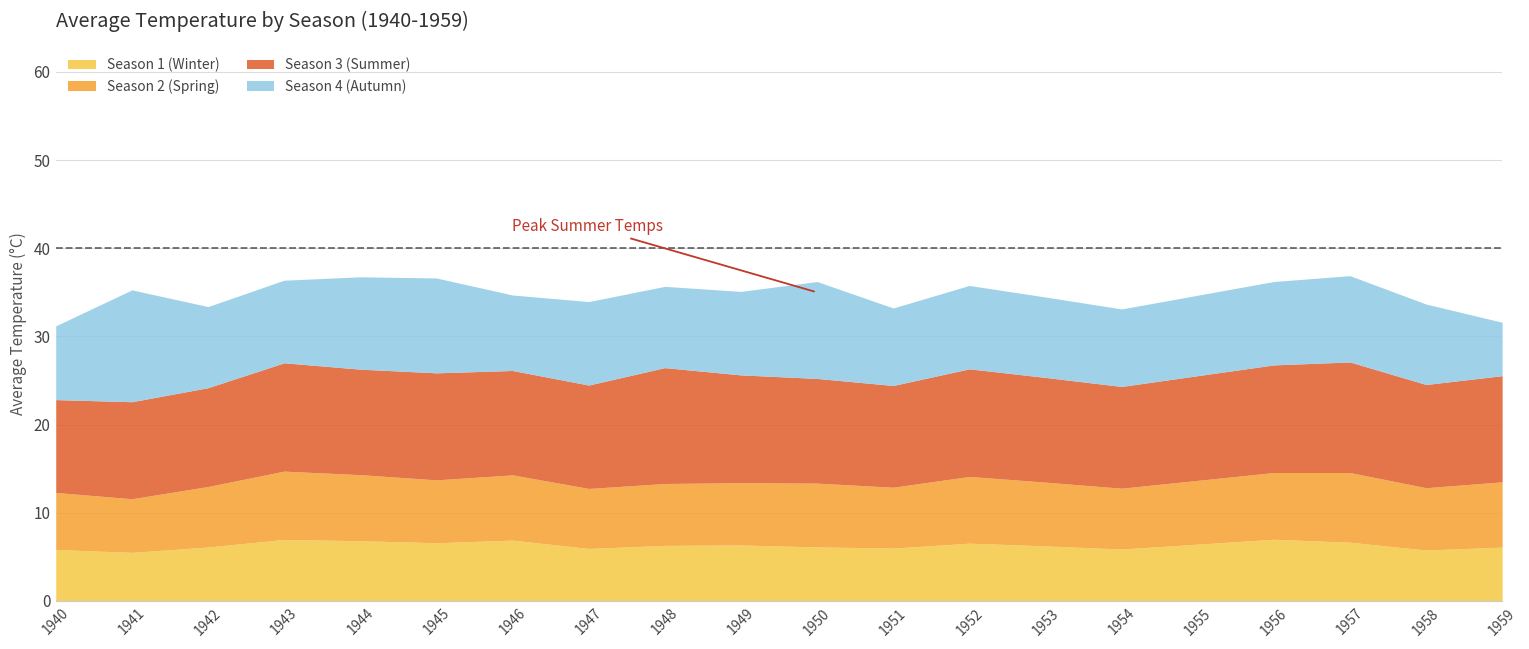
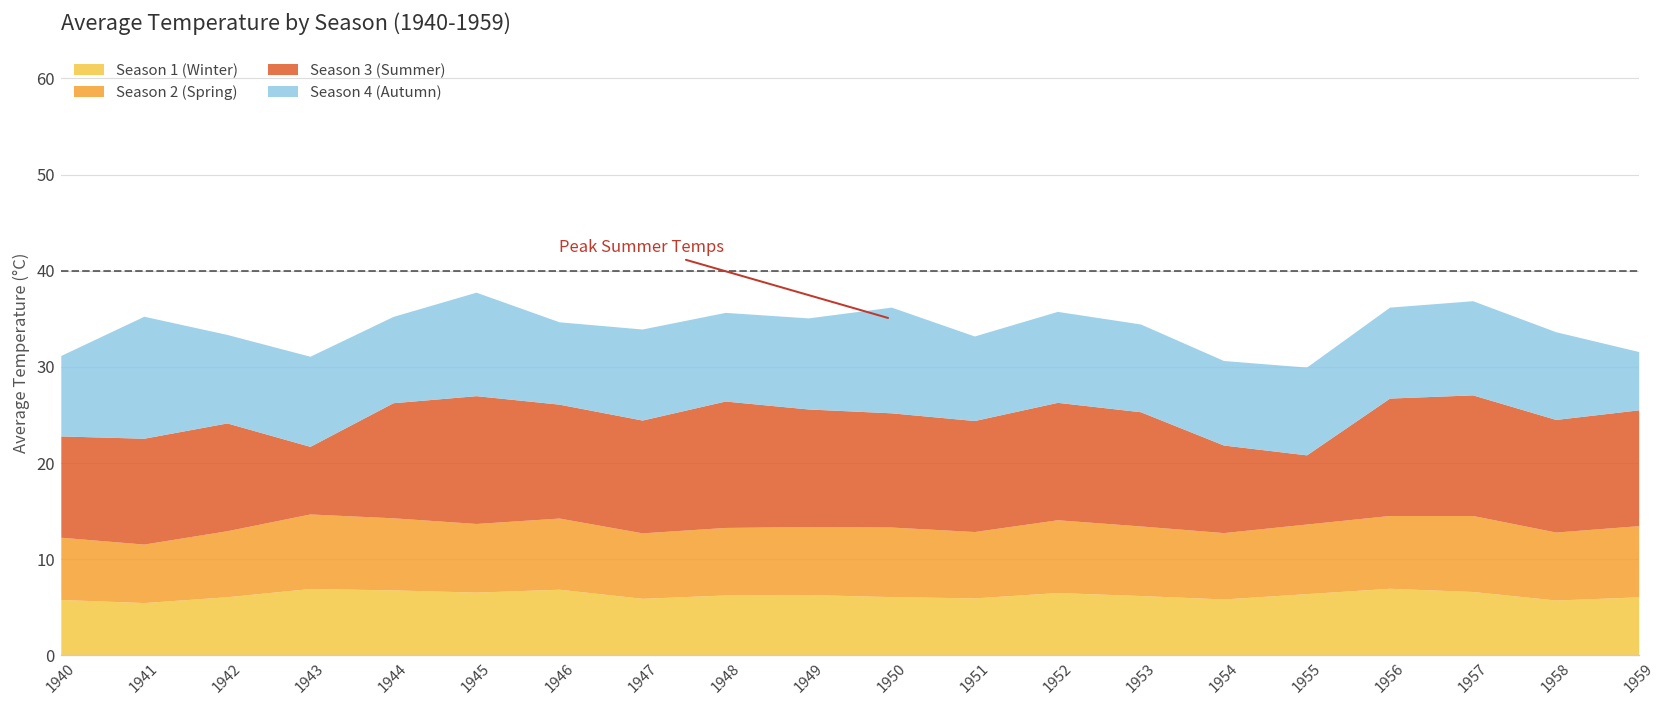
  {
    "Season 3 (Summer)": {
      "1940": 11,
      "1941": 11,
      "1942": 11,
-     "1943": 12,
+     "1943": 7,
      "1944": 12,
-     "1945": 12,
+     "1945": 13,
      "1946": 12,
      "1947": 12,
      "1948": 13,
      "1949": 12,
      "1950": 12,
      "1951": 12,
      "1952": 12,
      "1953": 12,
-     "1954": 12,
-     "1955": 12,
+     "1954": 9,
+     "1955": 7,
      "1956": 12,
      "1957": 13,
      "1958": 12,
      "1959": 12
    },
    "Season 4 (Autumn)": {
      "1940": 8,
      "1941": 13,
      "1942": 9,
      "1943": 9,
-     "1944": 10,
+     "1944": 9,
      "1945": 11,
      "1946": 9,
      "1947": 9,
      "1948": 9,
      "1949": 9,
      "1950": 11,
      "1951": 9,
      "1952": 9,
      "1953": 9,
      "1954": 9,
      "1955": 9,
      "1956": 9,
      "1957": 10,
      "1958": 9,
      "1959": 6
    }
  }
